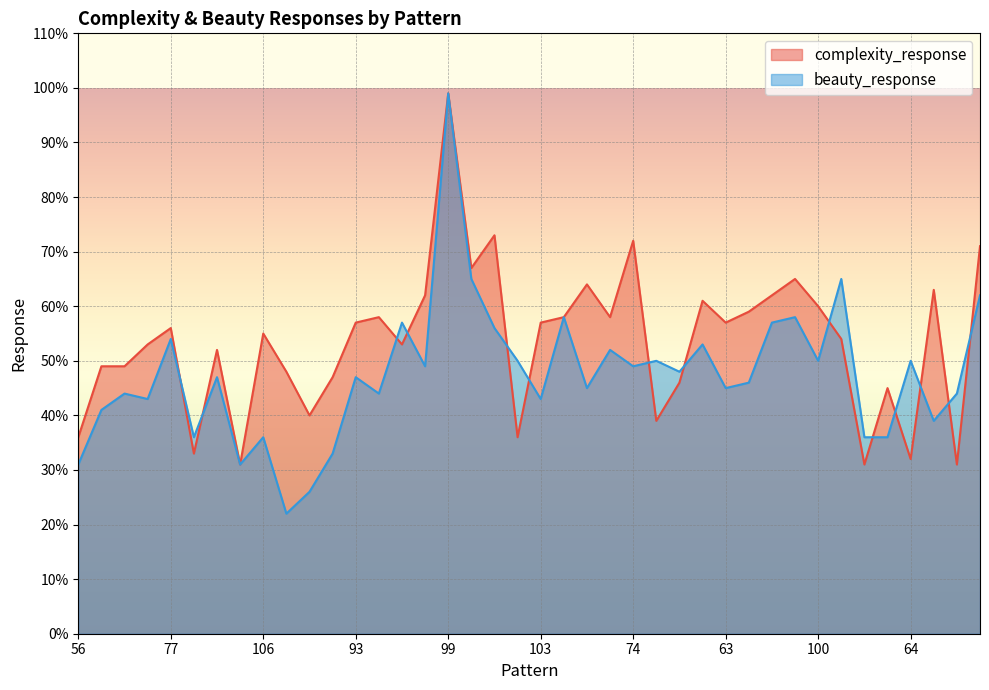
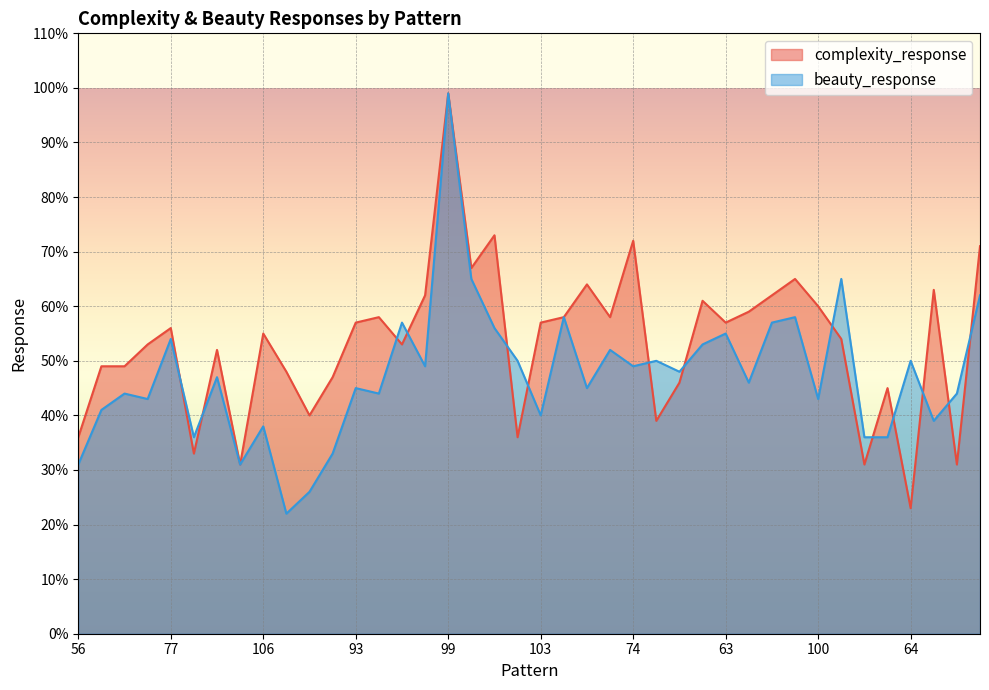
  {
    "complexity_response": {
      "56": "36%",
      "77": "56%",
      "106": "55%",
      "93": "57%",
      "103": "57%",
      "74": "72%",
      "63": "57%",
      "100": "60%",
-     "64": "32%"
+     "64": "23%"
    },
    "beauty_response": {
      "56": "31%",
      "77": "54%",
-     "106": "36%",
-     "93": "47%",
-     "103": "43%",
+     "106": "38%",
+     "93": "45%",
+     "103": "40%",
      "74": "49%",
-     "63": "45%",
-     "100": "50%",
+     "63": "55%",
+     "100": "43%",
      "64": "50%"
    }
  }
